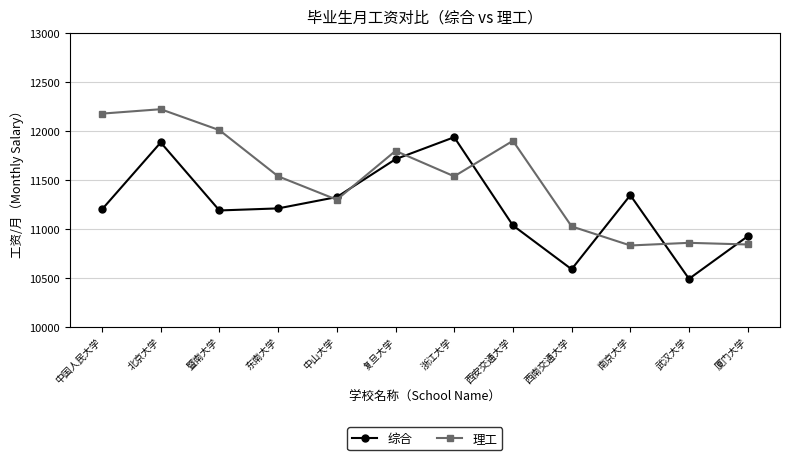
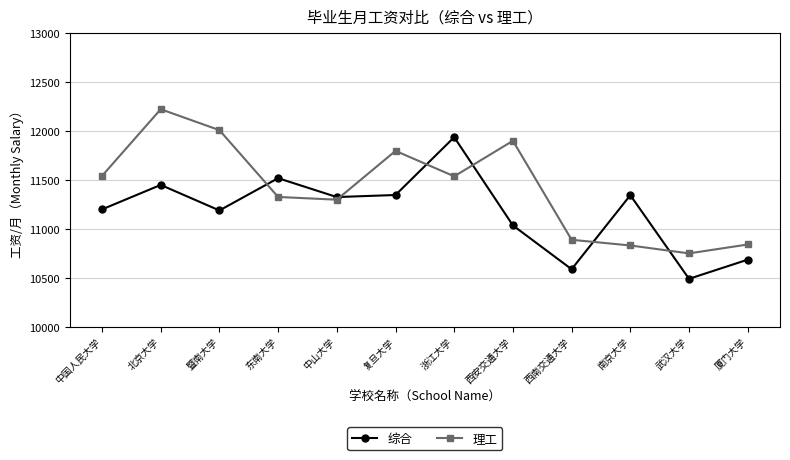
  {
    "综合": {
      "中国人民大学": 11200,
-     "北京大学": 11900,
+     "北京大学": 11500,
      "暨南大学": 11200,
-     "东南大学": 11200,
+     "东南大学": 11500,
      "中山大学": 11300,
-     "复旦大学": 11700,
+     "复旦大学": 11300,
      "浙江大学": 11900,
      "西安交通大学": 11000,
      "西南交通大学": 10600,
      "南京大学": 11300,
      "武汉大学": 10500,
-     "厦门大学": 10900
+     "厦门大学": 10700
    },
    "理工": {
-     "中国人民大学": 12200,
+     "中国人民大学": 11500,
      "北京大学": 12200,
      "暨南大学": 12000,
-     "东南大学": 11500,
+     "东南大学": 11300,
      "中山大学": 11300,
      "复旦大学": 11800,
      "浙江大学": 11500,
      "西安交通大学": 11900,
-     "西南交通大学": 11000,
+     "西南交通大学": 10900,
      "南京大学": 10800,
-     "武汉大学": 10900,
+     "武汉大学": 10800,
      "厦门大学": 10800
    }
  }
